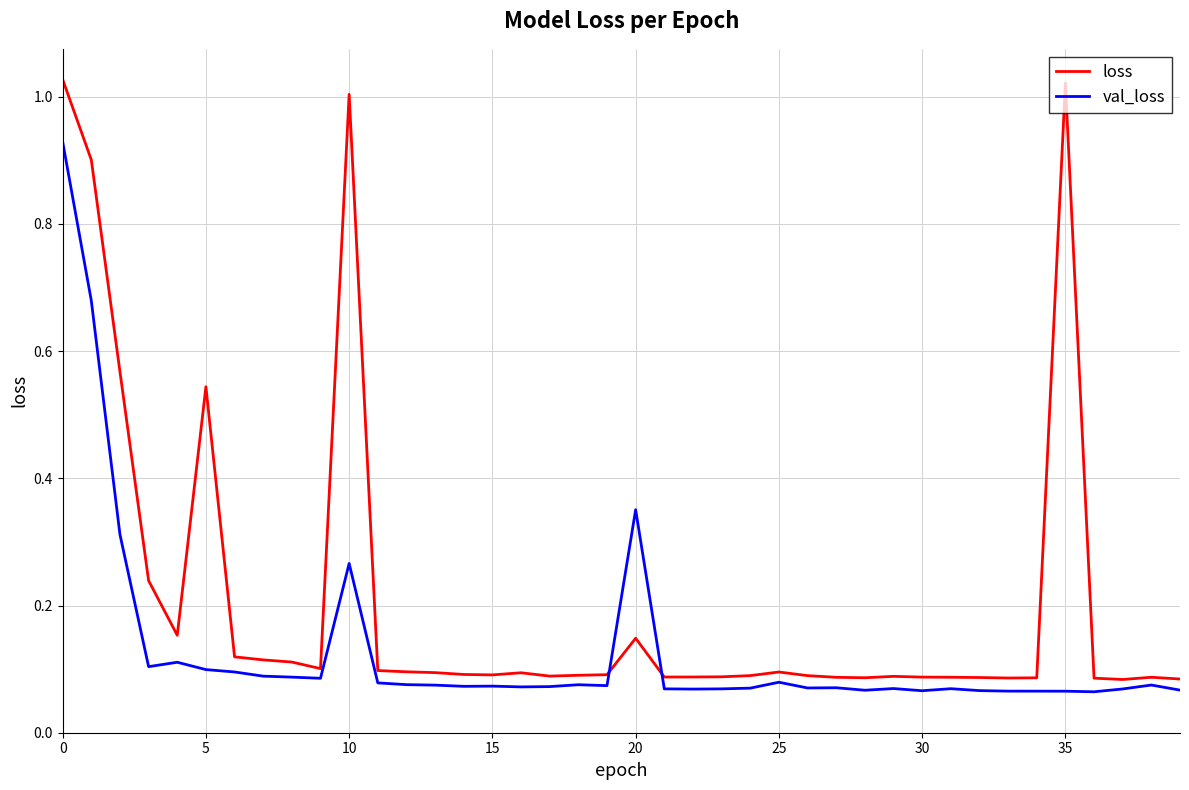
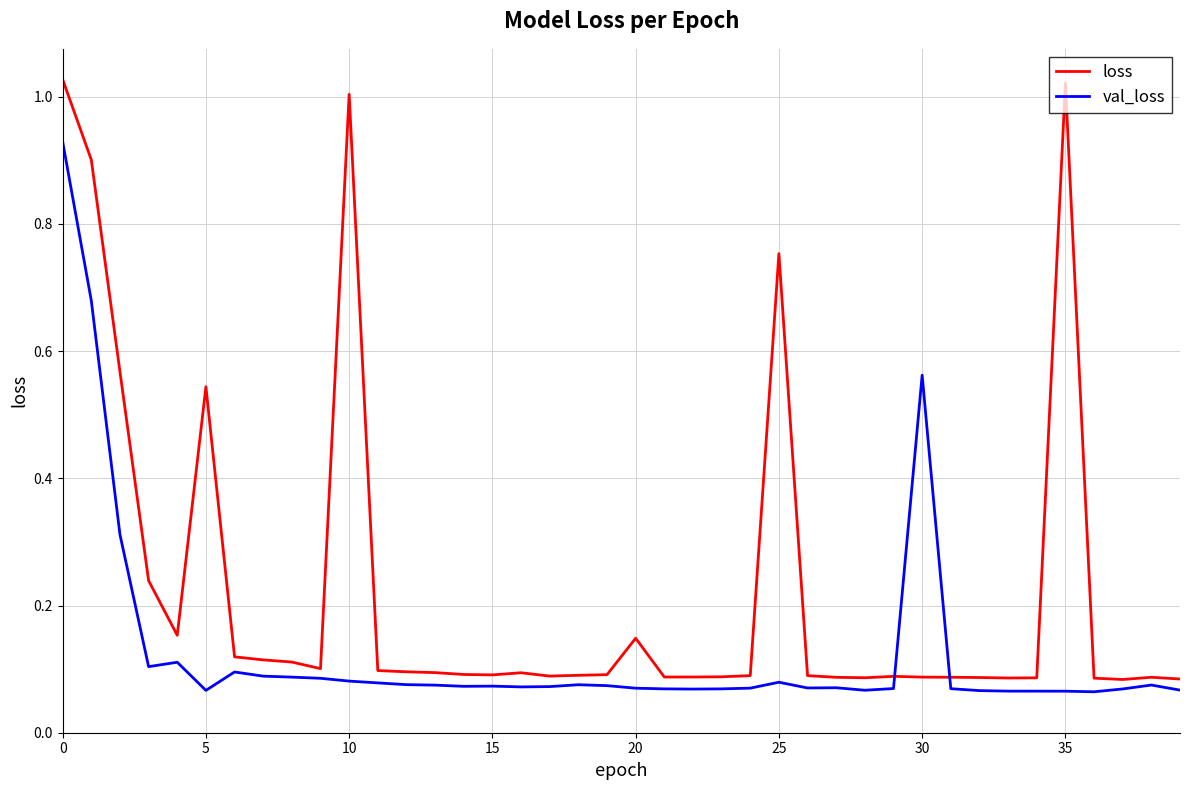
  {
    "loss": {
      "0": 1.03,
      "5": 0.54,
      "10": 1.00,
      "15": 0.09,
      "20": 0.15,
-     "25": 0.10,
+     "25": 0.75,
      "30": 0.09
    },
    "val_loss": {
      "0": 0.93,
-     "5": 0.10,
-     "10": 0.27,
+     "5": 0.07,
+     "10": 0.08,
      "15": 0.07,
-     "20": 0.35,
+     "20": 0.07,
      "25": 0.08,
-     "30": 0.07,
+     "30": 0.56,
      "35": 0.07
    }
  }
